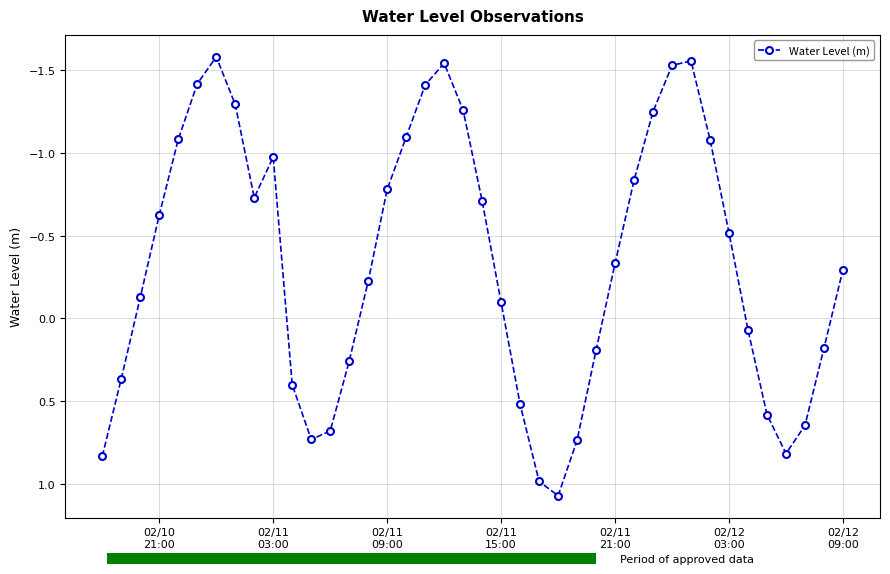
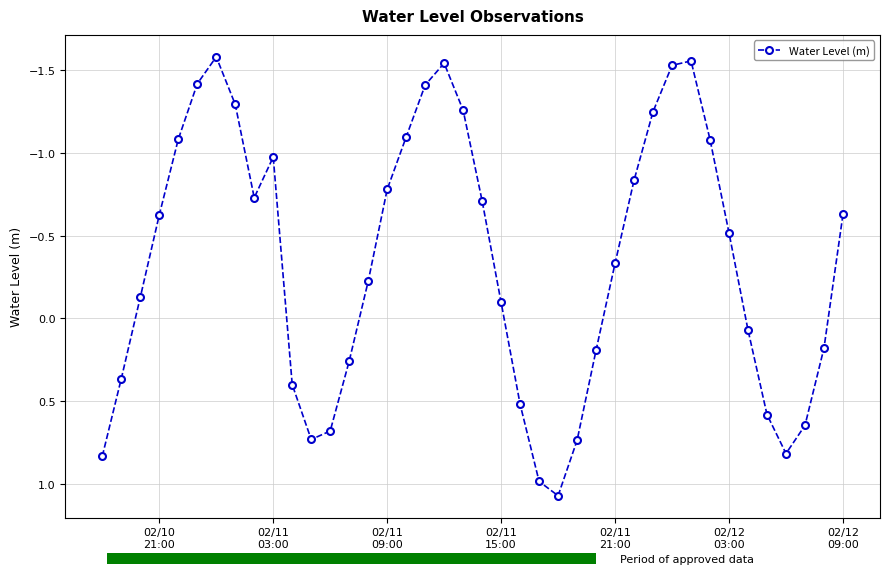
  {
    "02/10 21:00": -0.63,
    "02/11 03:00": -0.98,
    "02/11 09:00": -0.78,
    "02/11 15:00": -0.10,
    "02/11 21:00": -0.33,
    "02/12 03:00": -0.52,
-   "02/12 09:00": -0.30
+   "02/12 09:00": -0.63
  }
